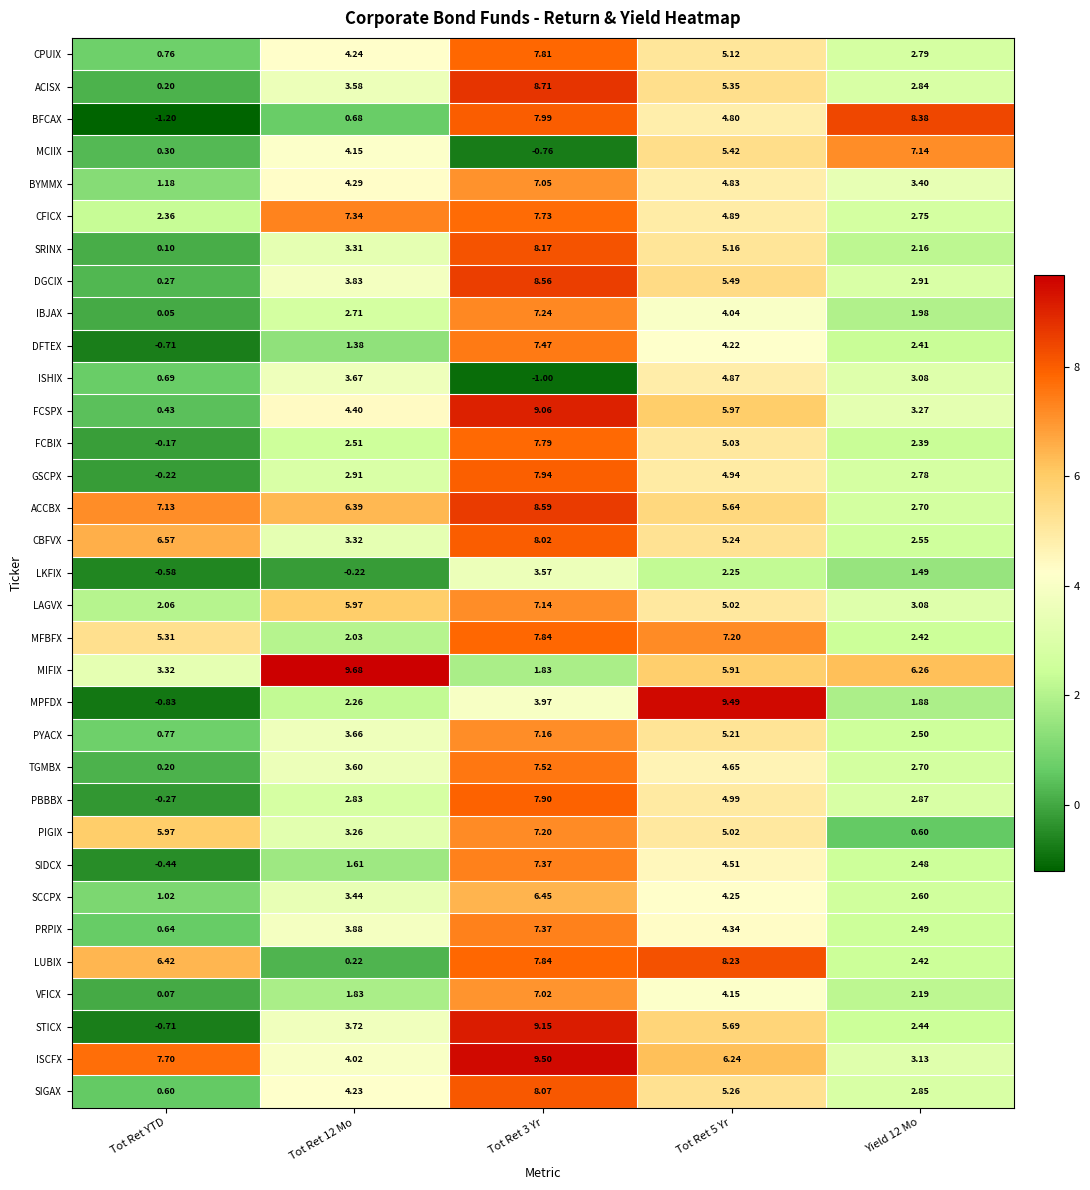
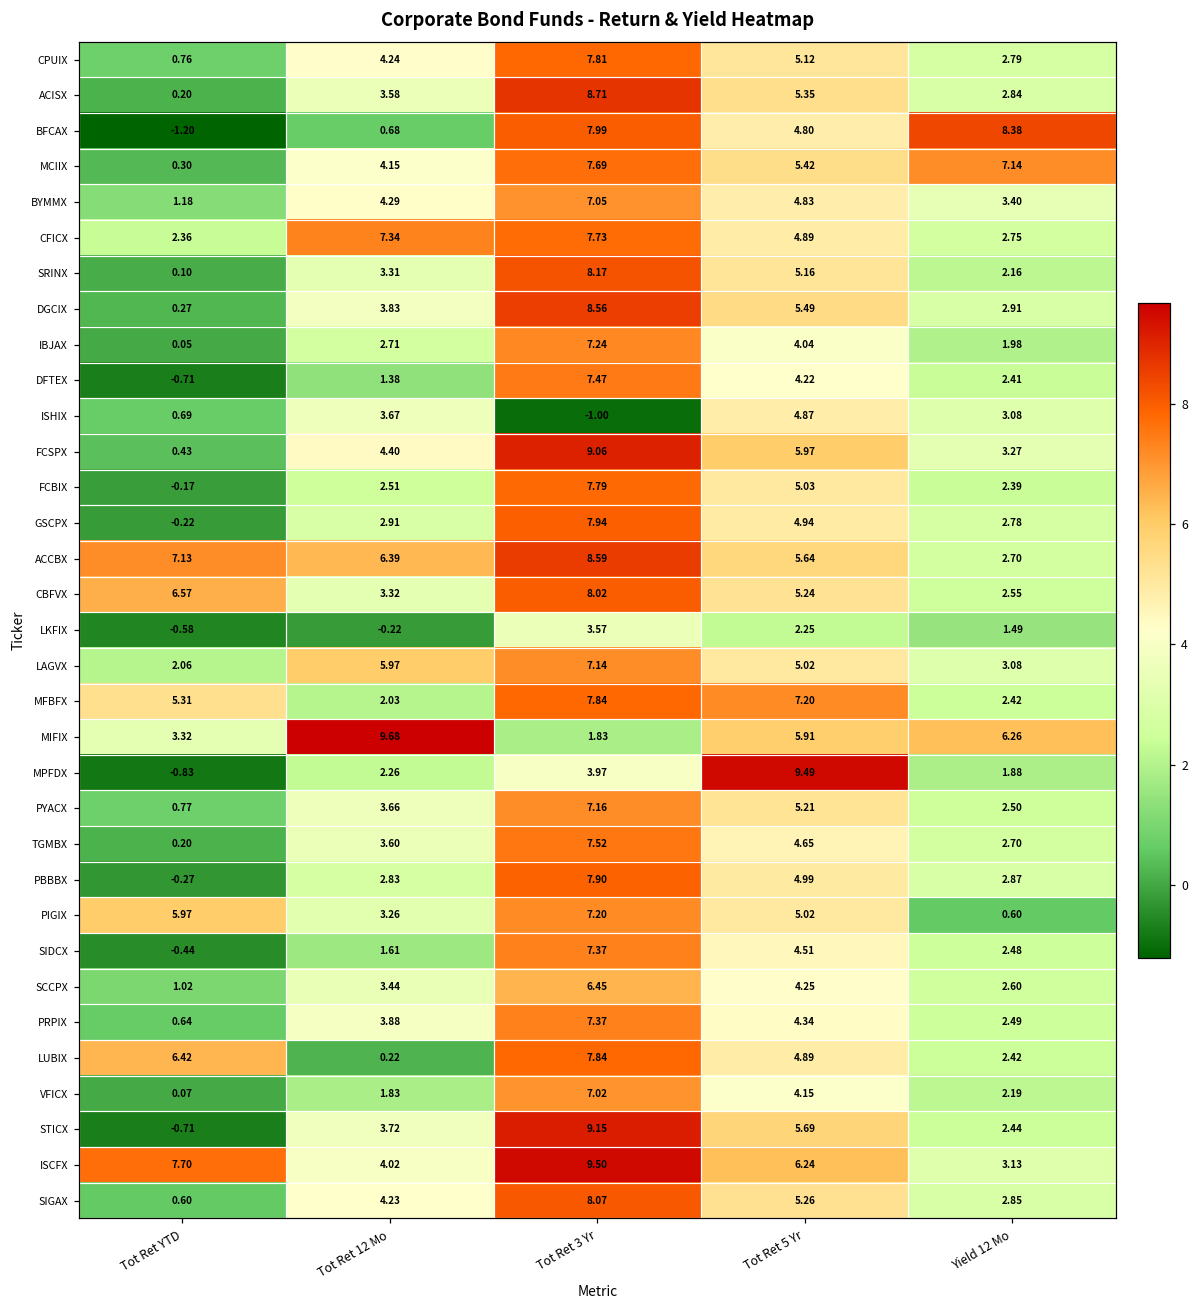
  {
    "CPUIX": {
      "Tot Ret YTD": 0.76,
      "Tot Ret 12 Mo": 4.24,
      "Tot Ret 3 Yr": 7.81,
      "Tot Ret 5 Yr": 5.12,
      "Yield 12 Mo": 2.79
    },
    "ACISX": {
      "Tot Ret YTD": 0.20,
      "Tot Ret 12 Mo": 3.58,
      "Tot Ret 3 Yr": 8.71,
      "Tot Ret 5 Yr": 5.35,
      "Yield 12 Mo": 2.84
    },
    "BFCAX": {
      "Tot Ret YTD": -1.20,
      "Tot Ret 12 Mo": 0.68,
      "Tot Ret 3 Yr": 7.99,
      "Tot Ret 5 Yr": 4.80,
      "Yield 12 Mo": 8.38
    },
    "MCIIX": {
      "Tot Ret YTD": 0.30,
      "Tot Ret 12 Mo": 4.15,
-     "Tot Ret 3 Yr": -0.76,
+     "Tot Ret 3 Yr": 7.69,
      "Tot Ret 5 Yr": 5.42,
      "Yield 12 Mo": 7.14
    },
    "BYMMX": {
      "Tot Ret YTD": 1.18,
      "Tot Ret 12 Mo": 4.29,
      "Tot Ret 3 Yr": 7.05,
      "Tot Ret 5 Yr": 4.83,
      "Yield 12 Mo": 3.40
    },
    "CFICX": {
      "Tot Ret YTD": 2.36,
      "Tot Ret 12 Mo": 7.34,
      "Tot Ret 3 Yr": 7.73,
      "Tot Ret 5 Yr": 4.89,
      "Yield 12 Mo": 2.75
    },
    "SRINX": {
      "Tot Ret YTD": 0.10,
      "Tot Ret 12 Mo": 3.31,
      "Tot Ret 3 Yr": 8.17,
      "Tot Ret 5 Yr": 5.16,
      "Yield 12 Mo": 2.16
    },
    "DGCIX": {
      "Tot Ret YTD": 0.27,
      "Tot Ret 12 Mo": 3.83,
      "Tot Ret 3 Yr": 8.56,
      "Tot Ret 5 Yr": 5.49,
      "Yield 12 Mo": 2.91
    },
    "IBJAX": {
      "Tot Ret YTD": 0.05,
      "Tot Ret 12 Mo": 2.71,
      "Tot Ret 3 Yr": 7.24,
      "Tot Ret 5 Yr": 4.04,
      "Yield 12 Mo": 1.98
    },
    "DFTEX": {
      "Tot Ret YTD": -0.71,
      "Tot Ret 12 Mo": 1.38,
      "Tot Ret 3 Yr": 7.47,
      "Tot Ret 5 Yr": 4.22,
      "Yield 12 Mo": 2.41
    },
    "ISHIX": {
      "Tot Ret YTD": 0.69,
      "Tot Ret 12 Mo": 3.67,
      "Tot Ret 3 Yr": -1.00,
      "Tot Ret 5 Yr": 4.87,
      "Yield 12 Mo": 3.08
    },
    "FCSPX": {
      "Tot Ret YTD": 0.43,
      "Tot Ret 12 Mo": 4.40,
      "Tot Ret 3 Yr": 9.06,
      "Tot Ret 5 Yr": 5.97,
      "Yield 12 Mo": 3.27
    },
    "FCBIX": {
      "Tot Ret YTD": -0.17,
      "Tot Ret 12 Mo": 2.51,
      "Tot Ret 3 Yr": 7.79,
      "Tot Ret 5 Yr": 5.03,
      "Yield 12 Mo": 2.39
    },
    "GSCPX": {
      "Tot Ret YTD": -0.22,
      "Tot Ret 12 Mo": 2.91,
      "Tot Ret 3 Yr": 7.94,
      "Tot Ret 5 Yr": 4.94,
      "Yield 12 Mo": 2.78
    },
    "ACCBX": {
      "Tot Ret YTD": 7.13,
      "Tot Ret 12 Mo": 6.39,
      "Tot Ret 3 Yr": 8.59,
      "Tot Ret 5 Yr": 5.64,
      "Yield 12 Mo": 2.70
    },
    "CBFVX": {
      "Tot Ret YTD": 6.57,
      "Tot Ret 12 Mo": 3.32,
      "Tot Ret 3 Yr": 8.02,
      "Tot Ret 5 Yr": 5.24,
      "Yield 12 Mo": 2.55
    },
    "LKFIX": {
      "Tot Ret YTD": -0.58,
      "Tot Ret 12 Mo": -0.22,
      "Tot Ret 3 Yr": 3.57,
      "Tot Ret 5 Yr": 2.25,
      "Yield 12 Mo": 1.49
    },
    "LAGVX": {
      "Tot Ret YTD": 2.06,
      "Tot Ret 12 Mo": 5.97,
      "Tot Ret 3 Yr": 7.14,
      "Tot Ret 5 Yr": 5.02,
      "Yield 12 Mo": 3.08
    },
    "MFBFX": {
      "Tot Ret YTD": 5.31,
      "Tot Ret 12 Mo": 2.03,
      "Tot Ret 3 Yr": 7.84,
      "Tot Ret 5 Yr": 7.20,
      "Yield 12 Mo": 2.42
    },
    "MIFIX": {
      "Tot Ret YTD": 3.32,
      "Tot Ret 12 Mo": 9.68,
      "Tot Ret 3 Yr": 1.83,
      "Tot Ret 5 Yr": 5.91,
      "Yield 12 Mo": 6.26
    },
    "MPFDX": {
      "Tot Ret YTD": -0.83,
      "Tot Ret 12 Mo": 2.26,
      "Tot Ret 3 Yr": 3.97,
      "Tot Ret 5 Yr": 9.49,
      "Yield 12 Mo": 1.88
    },
    "PYACX": {
      "Tot Ret YTD": 0.77,
      "Tot Ret 12 Mo": 3.66,
      "Tot Ret 3 Yr": 7.16,
      "Tot Ret 5 Yr": 5.21,
      "Yield 12 Mo": 2.50
    },
    "TGMBX": {
      "Tot Ret YTD": 0.20,
      "Tot Ret 12 Mo": 3.60,
      "Tot Ret 3 Yr": 7.52,
      "Tot Ret 5 Yr": 4.65,
      "Yield 12 Mo": 2.70
    },
    "PBBBX": {
      "Tot Ret YTD": -0.27,
      "Tot Ret 12 Mo": 2.83,
      "Tot Ret 3 Yr": 7.90,
      "Tot Ret 5 Yr": 4.99,
      "Yield 12 Mo": 2.87
    },
    "PIGIX": {
      "Tot Ret YTD": 5.97,
      "Tot Ret 12 Mo": 3.26,
      "Tot Ret 3 Yr": 7.20,
      "Tot Ret 5 Yr": 5.02,
      "Yield 12 Mo": 0.60
    },
    "SIDCX": {
      "Tot Ret YTD": -0.44,
      "Tot Ret 12 Mo": 1.61,
      "Tot Ret 3 Yr": 7.37,
      "Tot Ret 5 Yr": 4.51,
      "Yield 12 Mo": 2.48
    },
    "SCCPX": {
      "Tot Ret YTD": 1.02,
      "Tot Ret 12 Mo": 3.44,
      "Tot Ret 3 Yr": 6.45,
      "Tot Ret 5 Yr": 4.25,
      "Yield 12 Mo": 2.60
    },
    "PRPIX": {
      "Tot Ret YTD": 0.64,
      "Tot Ret 12 Mo": 3.88,
      "Tot Ret 3 Yr": 7.37,
      "Tot Ret 5 Yr": 4.34,
      "Yield 12 Mo": 2.49
    },
    "LUBIX": {
      "Tot Ret YTD": 6.42,
      "Tot Ret 12 Mo": 0.22,
      "Tot Ret 3 Yr": 7.84,
-     "Tot Ret 5 Yr": 8.23,
+     "Tot Ret 5 Yr": 4.89,
      "Yield 12 Mo": 2.42
    },
    "VFICX": {
      "Tot Ret YTD": 0.07,
      "Tot Ret 12 Mo": 1.83,
      "Tot Ret 3 Yr": 7.02,
      "Tot Ret 5 Yr": 4.15,
      "Yield 12 Mo": 2.19
    },
    "STICX": {
      "Tot Ret YTD": -0.71,
      "Tot Ret 12 Mo": 3.72,
      "Tot Ret 3 Yr": 9.15,
      "Tot Ret 5 Yr": 5.69,
      "Yield 12 Mo": 2.44
    },
    "ISCFX": {
      "Tot Ret YTD": 7.70,
      "Tot Ret 12 Mo": 4.02,
      "Tot Ret 3 Yr": 9.50,
      "Tot Ret 5 Yr": 6.24,
      "Yield 12 Mo": 3.13
    },
    "SIGAX": {
      "Tot Ret YTD": 0.60,
      "Tot Ret 12 Mo": 4.23,
      "Tot Ret 3 Yr": 8.07,
      "Tot Ret 5 Yr": 5.26,
      "Yield 12 Mo": 2.85
    }
  }
